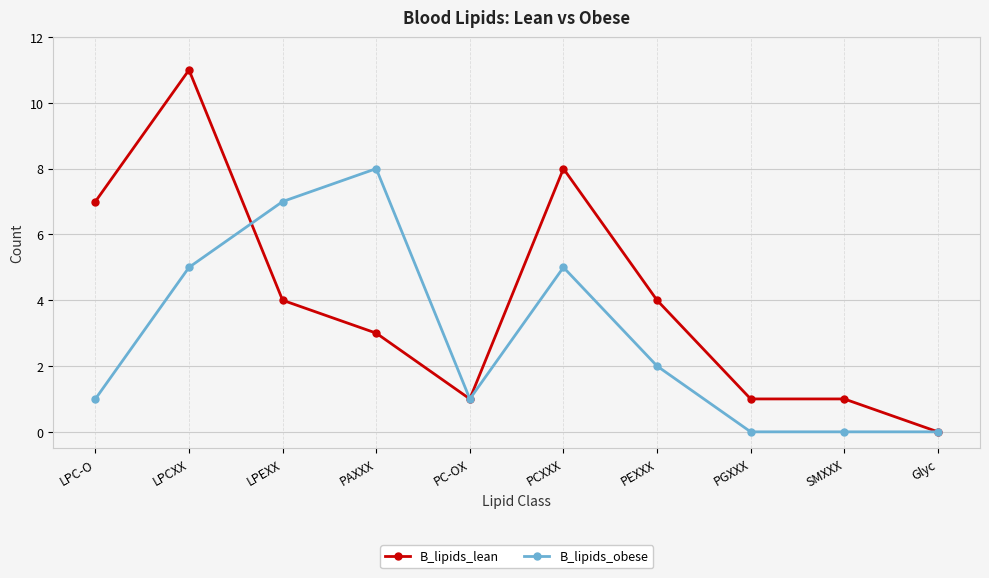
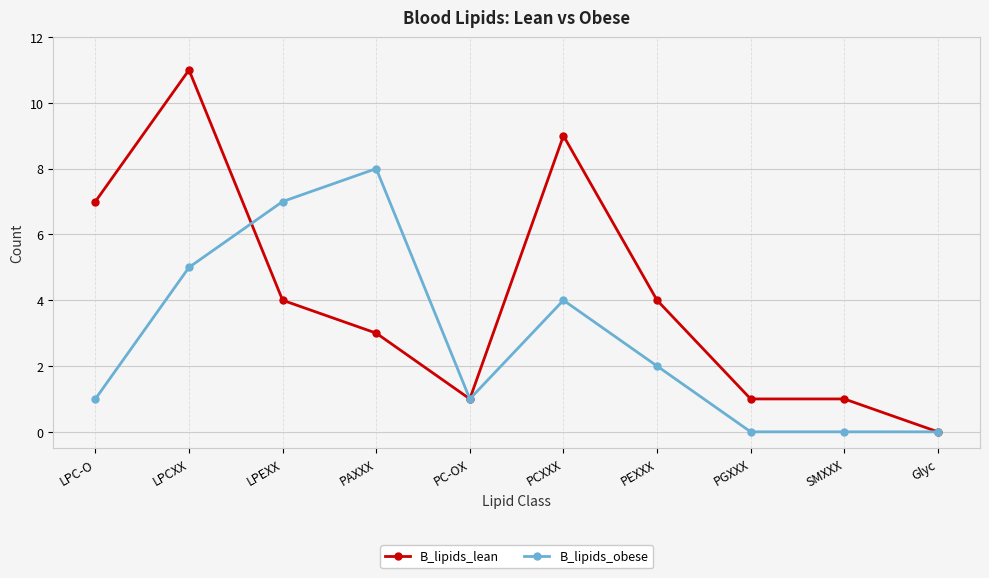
  {
    "B_lipids_lean": {
      "LPC-O": 7,
      "LPCXX": 11,
      "LPEXX": 4,
      "PAXXX": 3,
-     "PCXXX": 8,
+     "PCXXX": 9,
      "PEXXX": 4,
      "PGXXX": 1,
      "SMXXX": 1
    },
    "B_lipids_obese": {
      "LPC-O": 1,
      "LPCXX": 5,
      "LPEXX": 7,
      "PAXXX": 8,
-     "PCXXX": 5,
+     "PCXXX": 4,
      "PEXXX": 2,
      "PGXXX": 0,
      "SMXXX": 0
    }
  }
